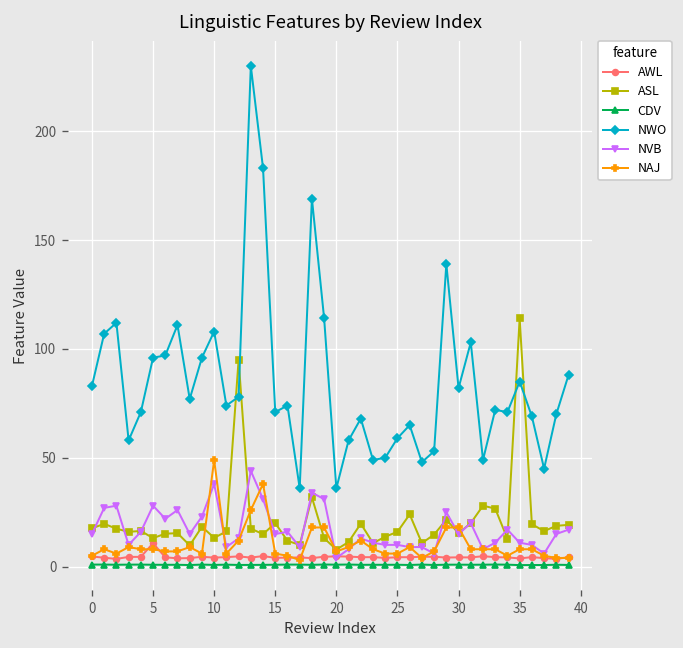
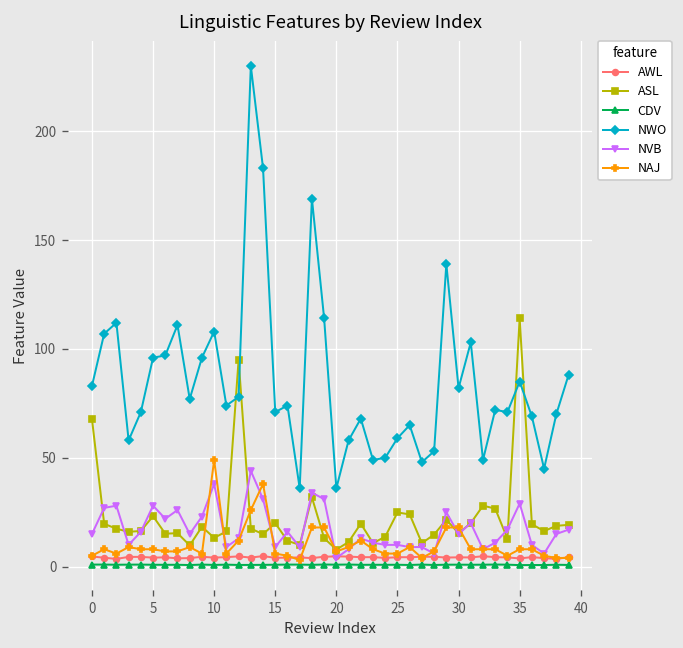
  {
    "AWL": {
-     "5": 11,
+     "5": 4,
      "10": 4,
      "15": 4,
      "25": 4,
      "30": 4,
      "35": 4
    },
    "ASL": {
-     "0": 18,
-     "5": 13,
+     "0": 68,
+     "5": 23,
      "10": 13,
      "15": 20,
-     "25": 16,
+     "25": 25,
      "35": 114
    },
    "CDV": {
      "0": 1,
      "5": 1,
      "10": 1,
      "15": 1,
      "20": 1,
      "25": 1,
      "30": 1,
      "35": 1
    },
    "NWO": {
      "0": 83,
      "5": 96,
      "10": 108,
      "15": 71,
      "20": 36,
      "25": 59,
      "30": 82,
      "35": 85
    },
    "NVB": {
      "0": 15,
      "5": 28,
      "10": 38,
-     "15": 15,
+     "15": 9,
      "25": 10,
-     "35": 11
+     "35": 29
    },
    "NAJ": {
      "5": 8,
      "10": 49,
      "15": 6,
      "25": 6,
      "30": 18,
      "35": 8
    }
  }
